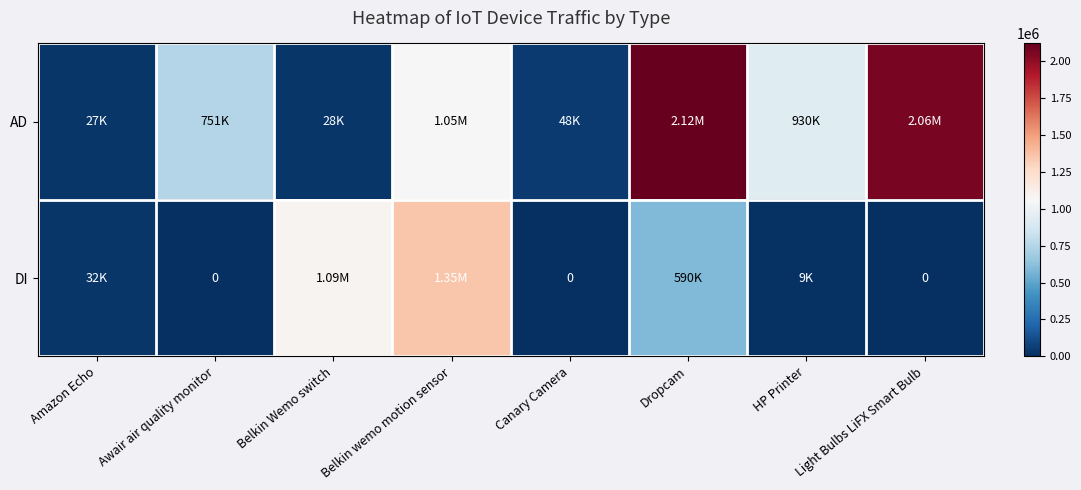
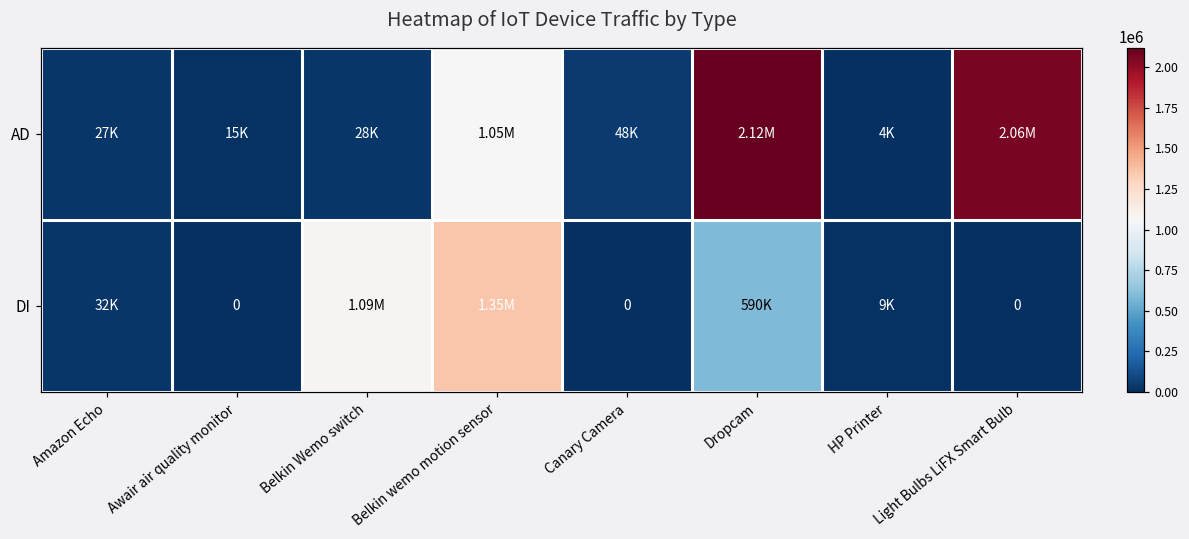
  {
    "AD": {
      "Amazon Echo": "27K",
-     "Awair air quality monitor": "751K",
+     "Awair air quality monitor": "15K",
      "Belkin Wemo switch": "28K",
      "Belkin wemo motion sensor": "1.05M",
      "Canary Camera": "48K",
      "Dropcam": "2.12M",
-     "HP Printer": "930K",
+     "HP Printer": "4K",
      "Light Bulbs LiFX Smart Bulb": "2.06M"
    },
    "DI": {
      "Amazon Echo": "32K",
      "Awair air quality monitor": "0",
      "Belkin Wemo switch": "1.09M",
      "Belkin wemo motion sensor": "1.35M",
      "Canary Camera": "0",
      "Dropcam": "590K",
      "HP Printer": "9K",
      "Light Bulbs LiFX Smart Bulb": "0"
    }
  }
